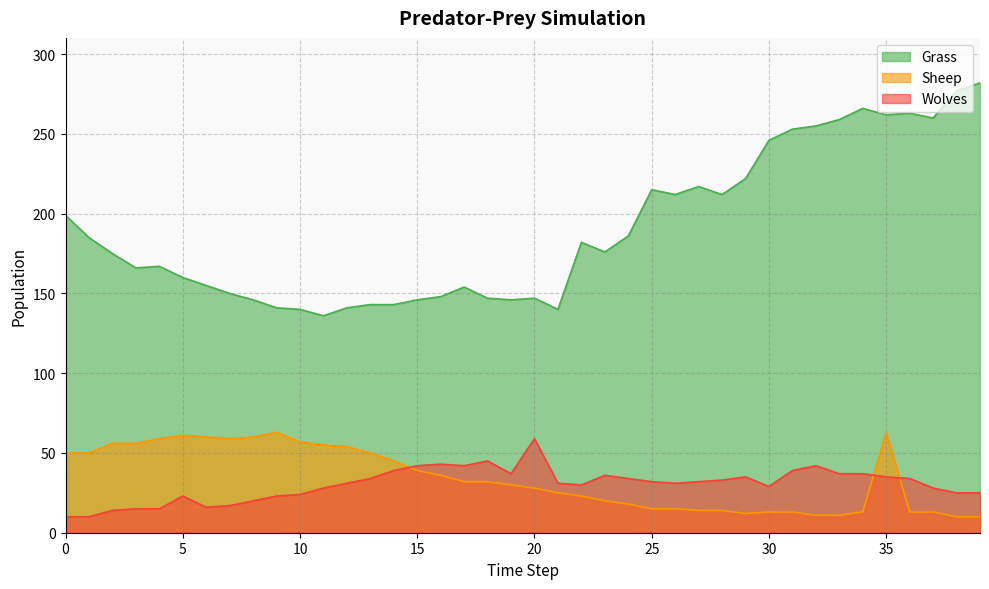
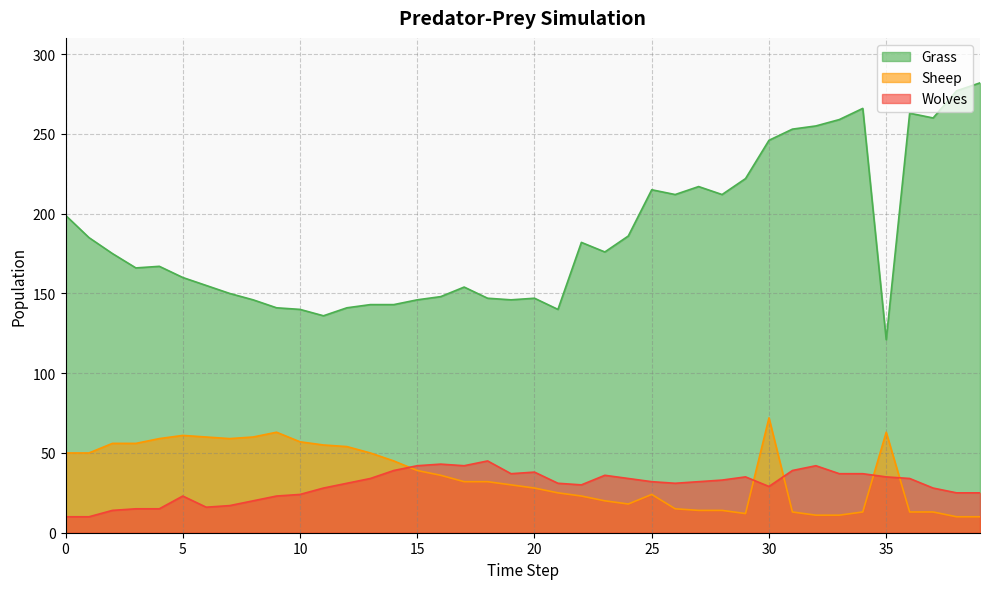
  {
    "Grass": {
      "0": 199,
      "5": 160,
      "10": 140,
      "15": 146,
      "20": 147,
      "25": 215,
      "30": 246,
-     "35": 262
+     "35": 121
    },
    "Sheep": {
      "0": 50,
      "5": 61,
      "10": 57,
      "15": 39,
      "20": 28,
-     "25": 15,
-     "30": 13,
+     "25": 24,
+     "30": 72,
      "35": 63
    },
    "Wolves": {
      "0": 10,
      "5": 23,
      "10": 24,
      "15": 42,
-     "20": 59,
+     "20": 38,
      "25": 32,
      "30": 29,
      "35": 35
    }
  }
